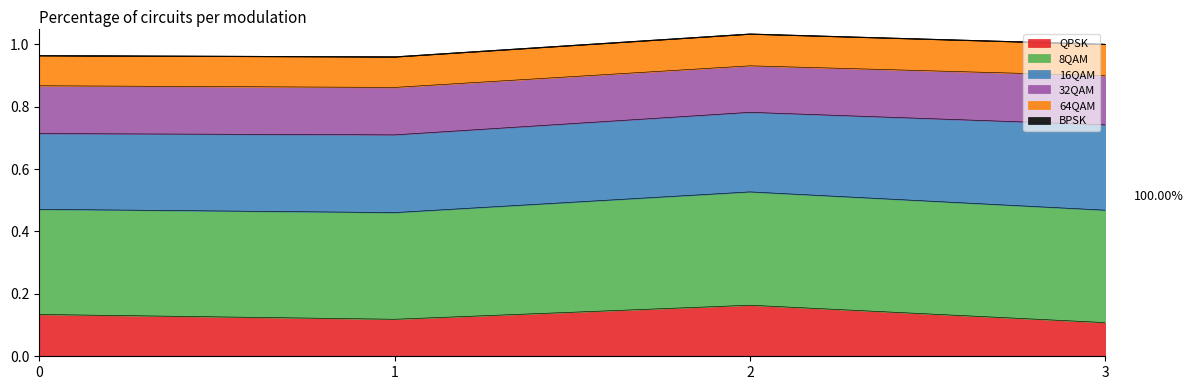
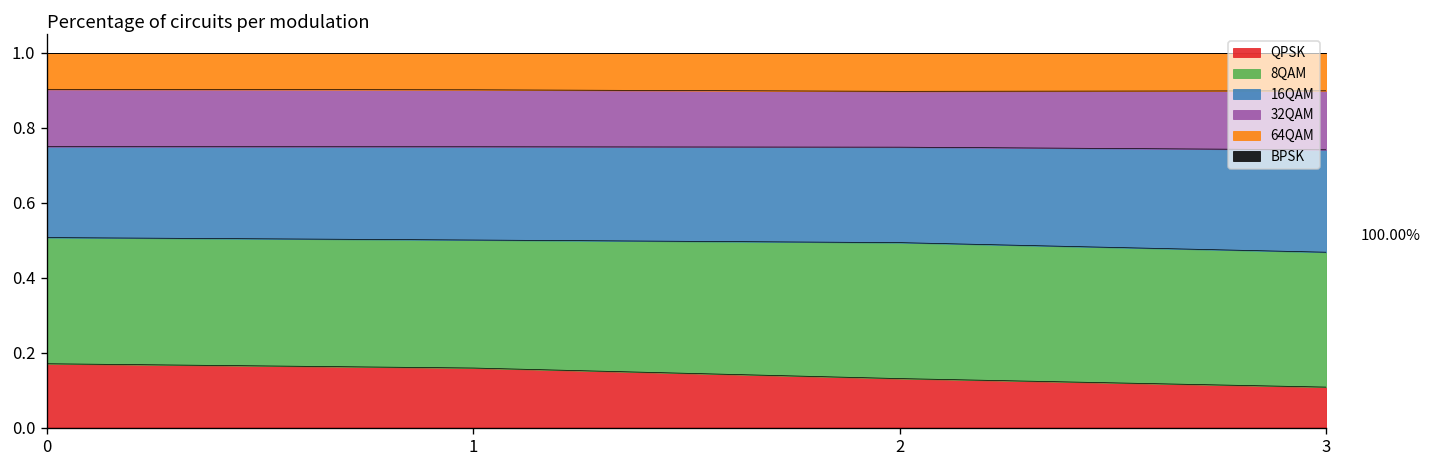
  {
    "QPSK": {
-     "0": 0.13,
-     "1": 0.12,
-     "2": 0.16,
+     "0": 0.17,
+     "1": 0.16,
+     "2": 0.13,
      "3": 0.11
    },
    "8QAM": {
      "0": 0.34,
      "1": 0.34,
      "2": 0.36,
      "3": 0.36
    },
    "16QAM": {
      "0": 0.24,
      "1": 0.25,
      "2": 0.25,
      "3": 0.27
    },
    "32QAM": {
      "0": 0.15,
      "1": 0.15,
      "2": 0.15,
      "3": 0.16
    }
  }
